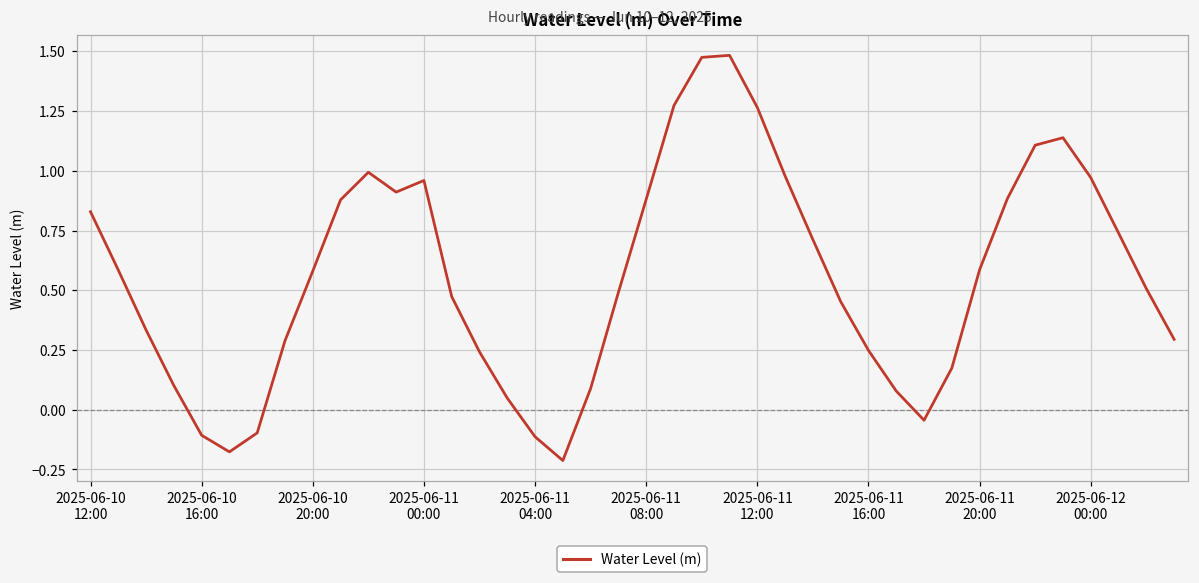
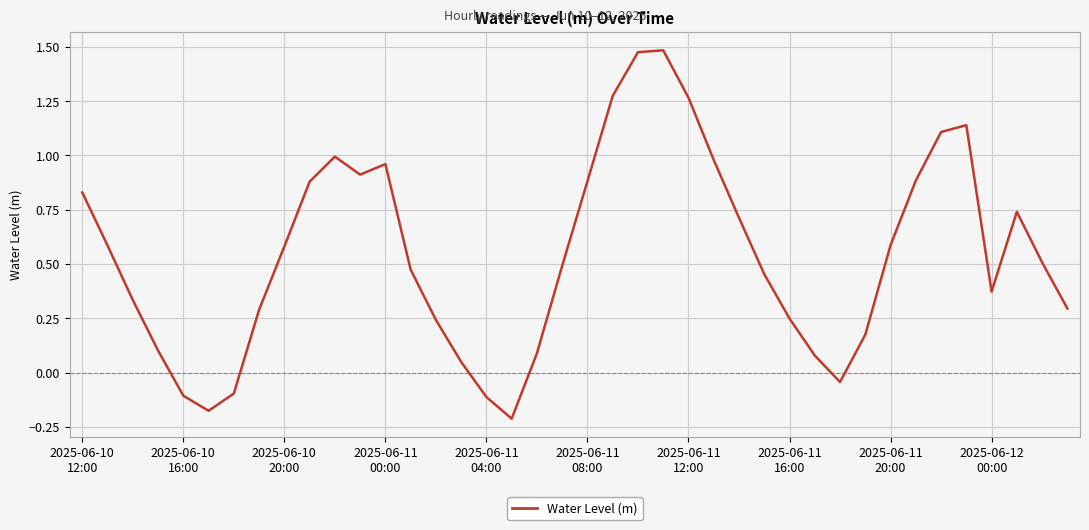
  {
    "2025-06-10 12:00": 0.83,
    "2025-06-10 16:00": -0.11,
    "2025-06-10 20:00": 0.58,
    "2025-06-11 00:00": 0.96,
    "2025-06-11 04:00": -0.11,
    "2025-06-11 08:00": 0.88,
    "2025-06-11 12:00": 1.27,
    "2025-06-11 16:00": 0.25,
    "2025-06-11 20:00": 0.59,
-   "2025-06-12 00:00": 0.97
+   "2025-06-12 00:00": 0.37
  }
